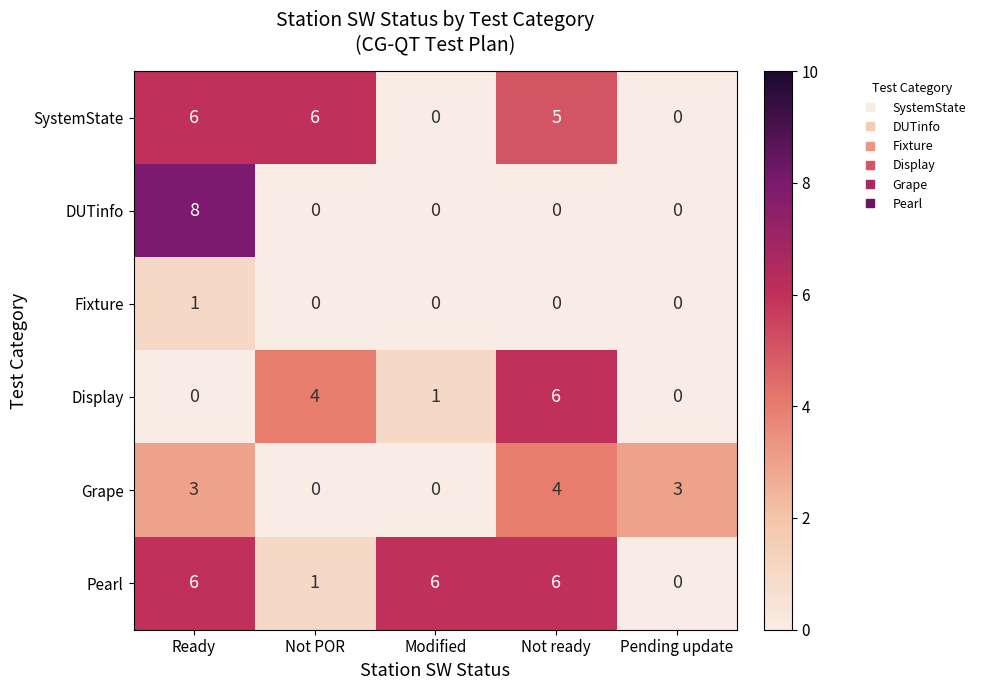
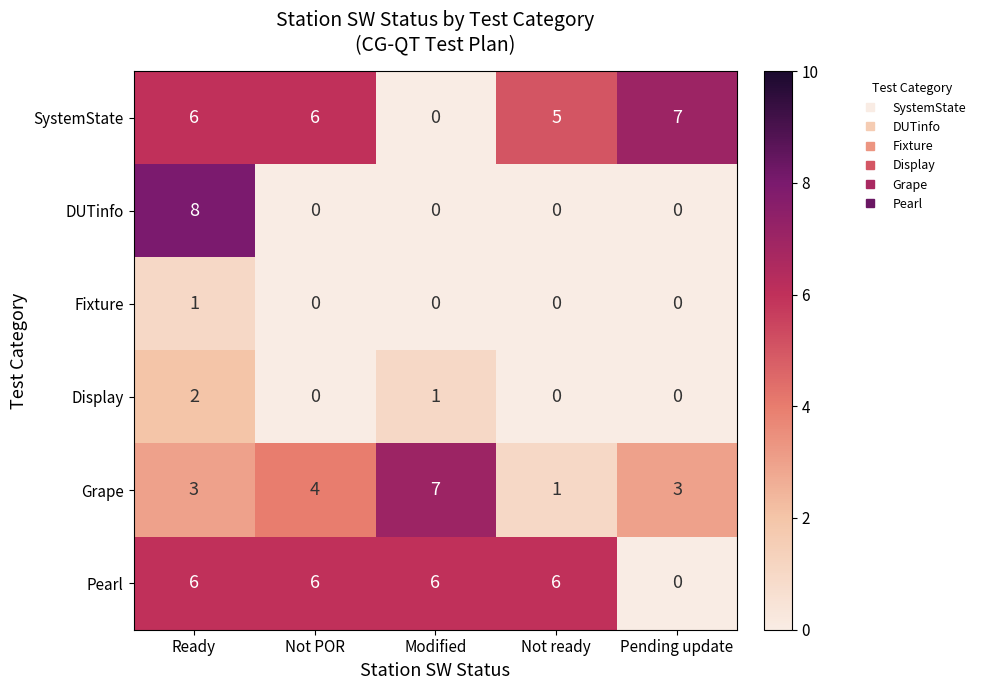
  {
    "SystemState": {
      "Ready": 6,
      "Not POR": 6,
      "Modified": 0,
      "Not ready": 5,
-     "Pending update": 0
+     "Pending update": 7
    },
    "DUTinfo": {
      "Ready": 8,
      "Not POR": 0,
      "Modified": 0,
      "Not ready": 0,
      "Pending update": 0
    },
    "Fixture": {
      "Ready": 1,
      "Not POR": 0,
      "Modified": 0,
      "Not ready": 0,
      "Pending update": 0
    },
    "Display": {
-     "Ready": 0,
-     "Not POR": 4,
+     "Ready": 2,
+     "Not POR": 0,
      "Modified": 1,
-     "Not ready": 6,
+     "Not ready": 0,
      "Pending update": 0
    },
    "Grape": {
      "Ready": 3,
-     "Not POR": 0,
-     "Modified": 0,
-     "Not ready": 4,
+     "Not POR": 4,
+     "Modified": 7,
+     "Not ready": 1,
      "Pending update": 3
    },
    "Pearl": {
      "Ready": 6,
-     "Not POR": 1,
+     "Not POR": 6,
      "Modified": 6,
      "Not ready": 6,
      "Pending update": 0
    }
  }
